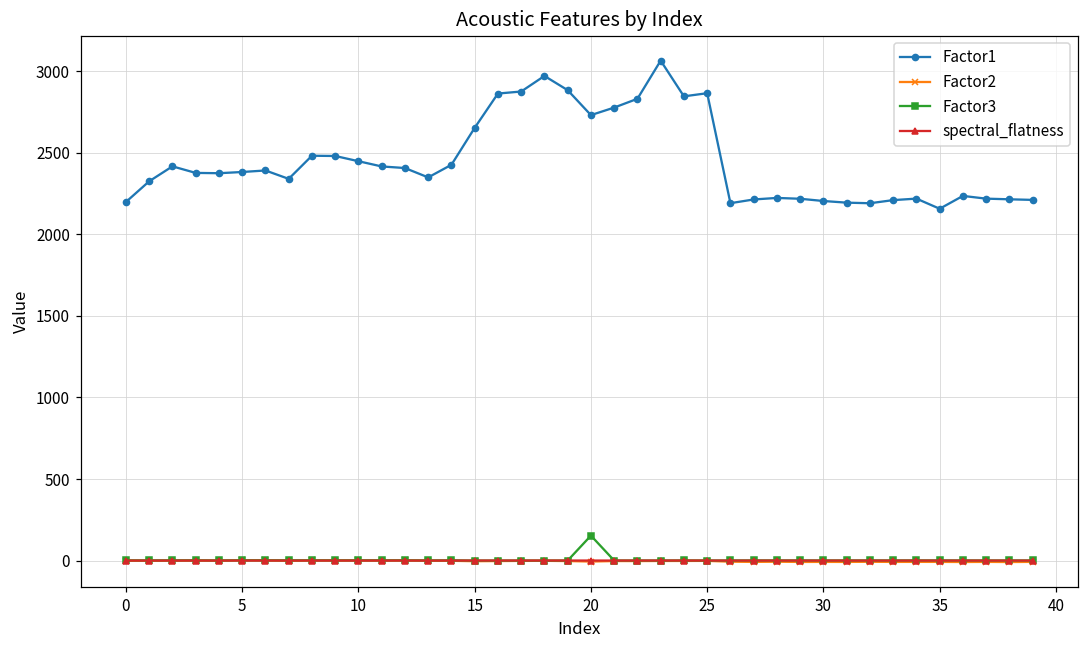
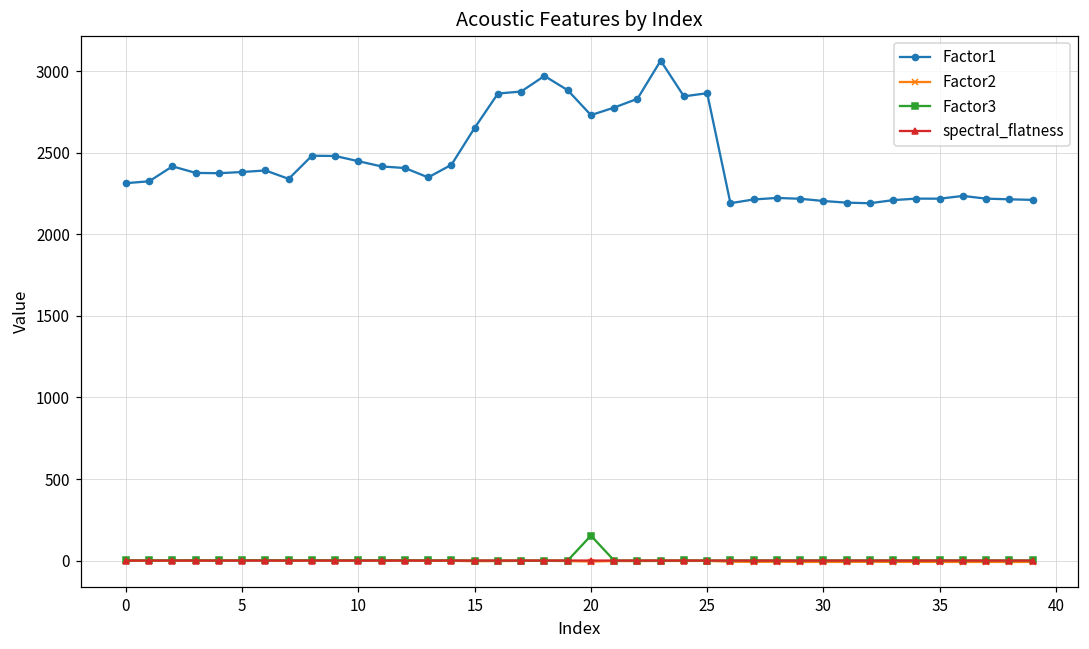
  {
    "Factor1": {
-     "0": 2200,
+     "0": 2310,
      "5": 2380,
      "10": 2450,
      "15": 2650,
      "20": 2730,
      "25": 2870,
      "30": 2200,
-     "35": 2160
+     "35": 2220
    },
    "Factor3": {
      "20": 150
    }
  }
